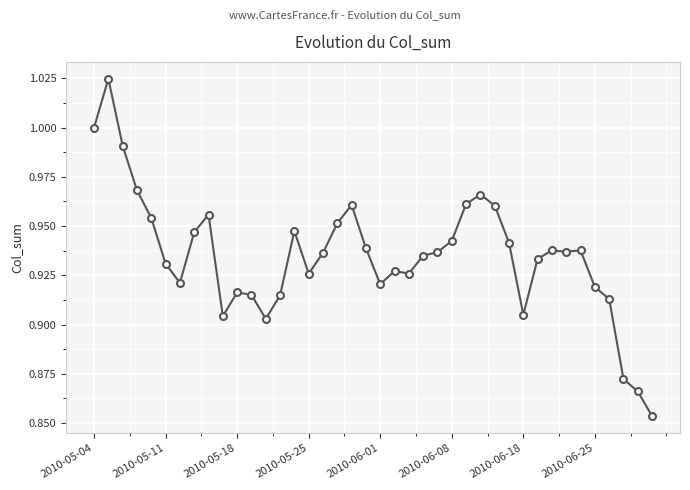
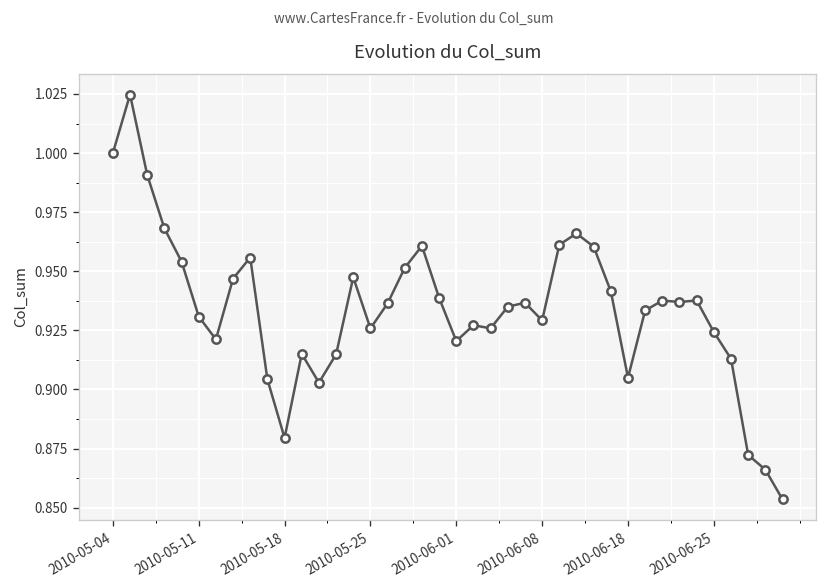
  {
    "2010-05-04": 1.000,
    "2010-05-11": 0.931,
-   "2010-05-18": 0.916,
+   "2010-05-18": 0.879,
    "2010-05-25": 0.926,
    "2010-06-01": 0.920,
-   "2010-06-08": 0.942,
+   "2010-06-08": 0.929,
    "2010-06-18": 0.905,
-   "2010-06-25": 0.919
+   "2010-06-25": 0.924
  }
